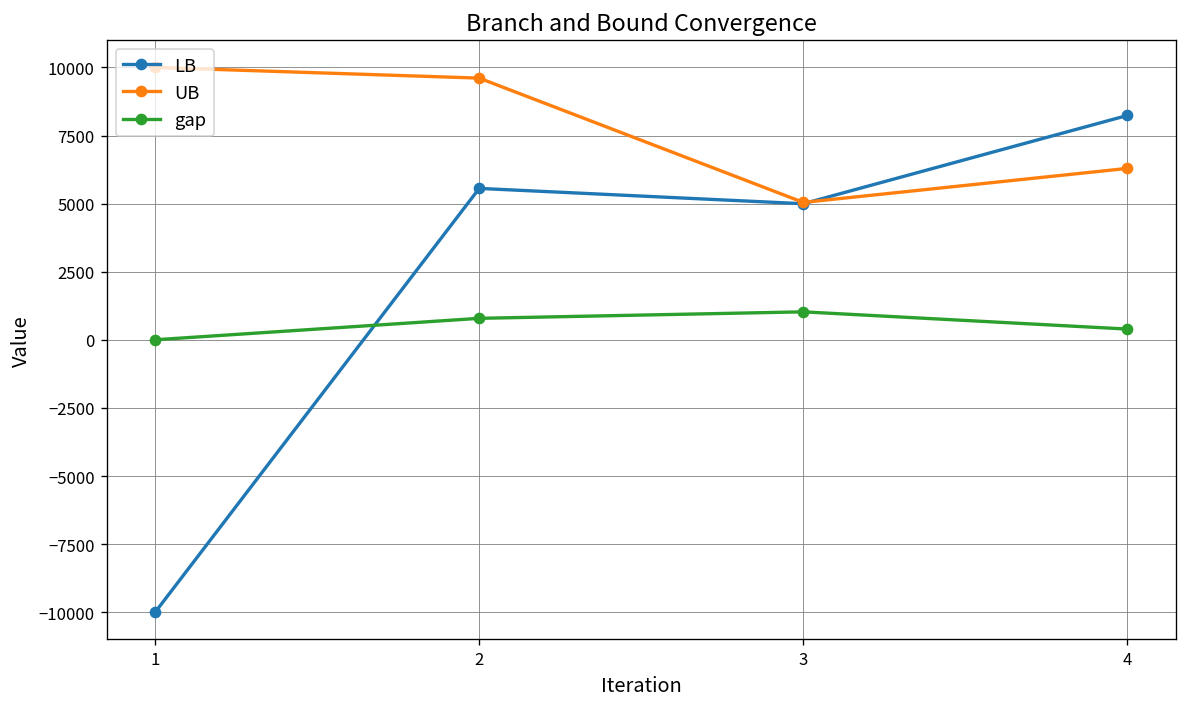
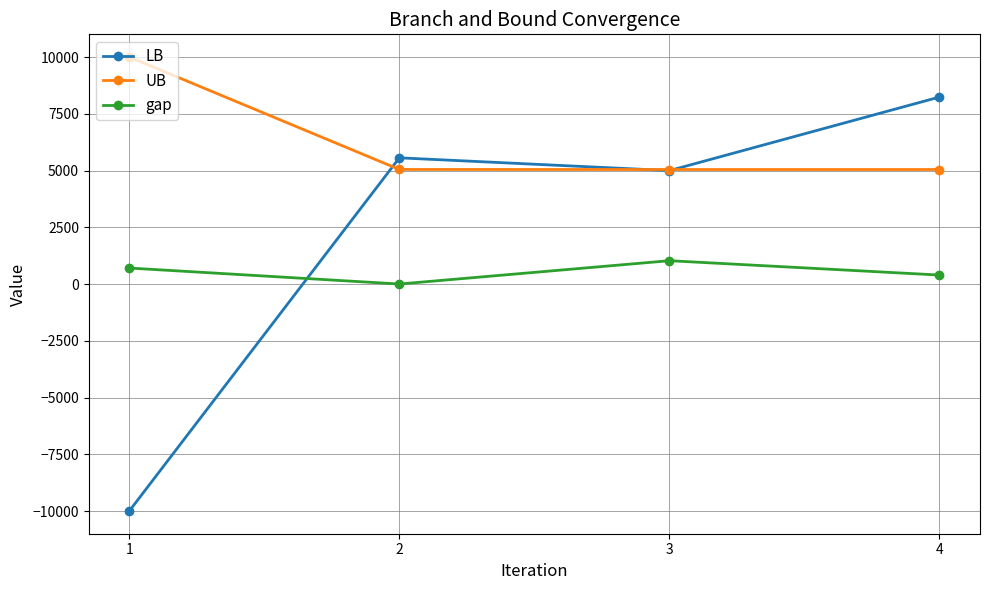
  {
    "LB": {
      "1": -10000,
      "2": 5600,
      "4": 8200
    },
    "UB": {
-     "2": 9600,
-     "4": 6300
+     "2": 5000,
+     "4": 5000
    },
    "gap": {
-     "1": 0,
-     "2": 800,
+     "1": 700,
+     "2": 0,
      "3": 1000,
      "4": 400
    }
  }
